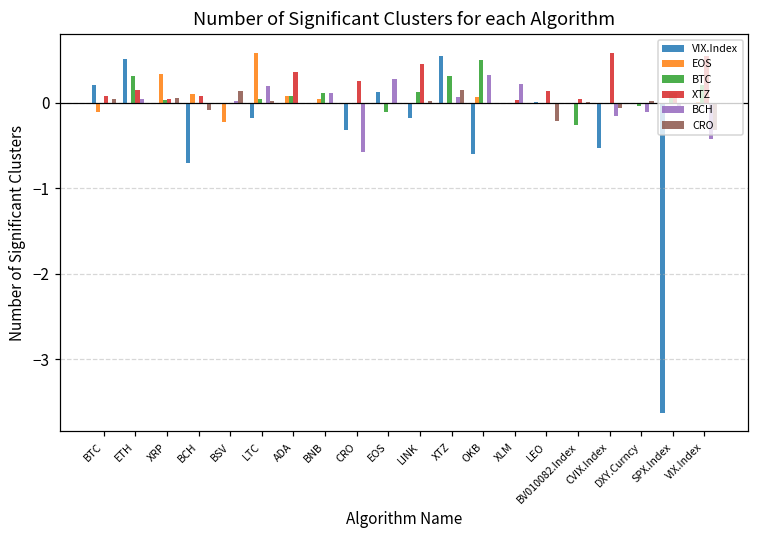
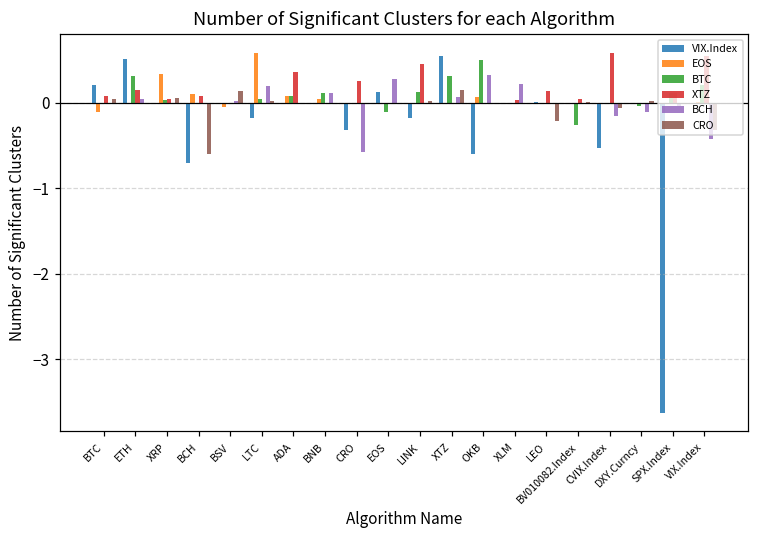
  {
    "VIX.Index": {
      "BTC": 0.2,
      "ETH": 0.5,
      "XRP": 0.0,
      "BCH": -0.7,
      "BSV": 0.0,
      "LTC": -0.2,
      "ADA": 0.0,
      "BNB": 0.0,
      "CRO": -0.3,
      "EOS": 0.1,
      "LINK": -0.2,
      "XTZ": 0.5,
      "OKB": -0.6,
      "XLM": 0.0,
      "BV010082.Index": 0.0,
      "CVIX.Index": -0.5,
      "DXY.Curncy": 0.0,
      "SPX.Index": -3.6
    },
    "EOS": {
      "BTC": -0.1,
      "ETH": 0.0,
      "XRP": 0.3,
      "BCH": 0.1,
-     "BSV": -0.2,
+     "BSV": -0.1,
      "LTC": 0.6,
      "ADA": 0.1,
      "BNB": 0.0,
      "CRO": 0.0,
      "EOS": 0.0,
      "LINK": 0.0,
      "XTZ": 0.0,
      "OKB": 0.1,
      "XLM": 0.0,
      "LEO": 0.0,
      "BV010082.Index": 0.0,
      "CVIX.Index": 0.0,
      "DXY.Curncy": 0.0
    },
    "BTC": {
      "BTC": 0.0,
      "ETH": 0.3,
      "XRP": 0.0,
      "BCH": 0.0,
      "BSV": 0.0,
      "LTC": 0.0,
      "ADA": 0.1,
      "BNB": 0.1,
      "CRO": 0.0,
      "EOS": -0.1,
      "LINK": 0.1,
      "XTZ": 0.3,
      "OKB": 0.5,
      "XLM": 0.0,
      "LEO": 0.0,
      "BV010082.Index": -0.3,
      "CVIX.Index": 0.0,
      "DXY.Curncy": 0.0
    },
    "XTZ": {
      "BTC": 0.1,
      "ETH": 0.2,
      "XRP": 0.0,
      "BCH": 0.1,
      "BSV": 0.0,
      "LTC": 0.0,
      "ADA": 0.4,
      "BNB": 0.0,
      "CRO": 0.3,
      "EOS": 0.0,
      "LINK": 0.5,
      "XTZ": 0.0,
      "OKB": 0.0,
      "XLM": 0.0,
      "LEO": 0.1,
      "BV010082.Index": 0.0,
      "CVIX.Index": 0.6,
      "DXY.Curncy": 0.0
    },
    "BCH": {
      "BTC": 0.0,
      "ETH": 0.0,
      "XRP": 0.0,
      "BCH": 0.0,
      "LTC": 0.2,
      "ADA": 0.0,
      "BNB": 0.1,
      "CRO": -0.6,
      "EOS": 0.3,
      "LINK": 0.0,
      "XTZ": 0.1,
      "OKB": 0.3,
      "XLM": 0.2,
      "LEO": 0.0,
      "BV010082.Index": 0.0,
      "CVIX.Index": -0.2,
      "DXY.Curncy": -0.1
    },
    "CRO": {
      "BTC": 0.0,
      "ETH": 0.0,
      "XRP": 0.1,
-     "BCH": -0.1,
+     "BCH": -0.6,
      "BSV": 0.1,
      "ADA": 0.0,
      "BNB": 0.0,
      "CRO": 0.0,
      "EOS": 0.0,
      "XTZ": 0.1,
      "OKB": 0.0,
      "XLM": 0.0,
      "LEO": -0.2,
      "CVIX.Index": -0.1
    }
  }
